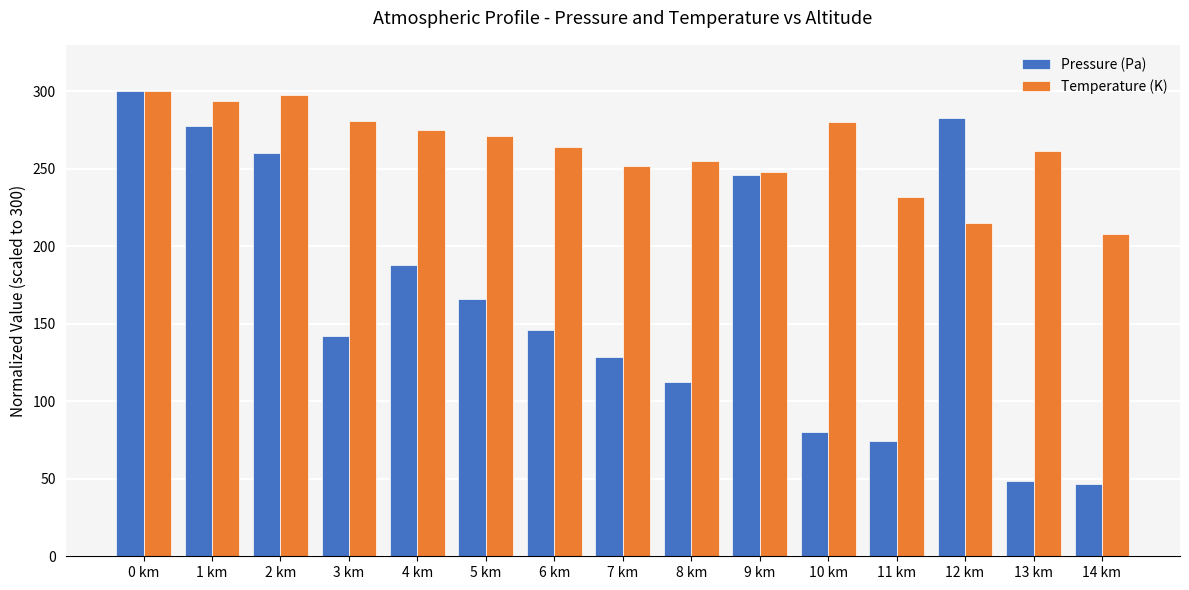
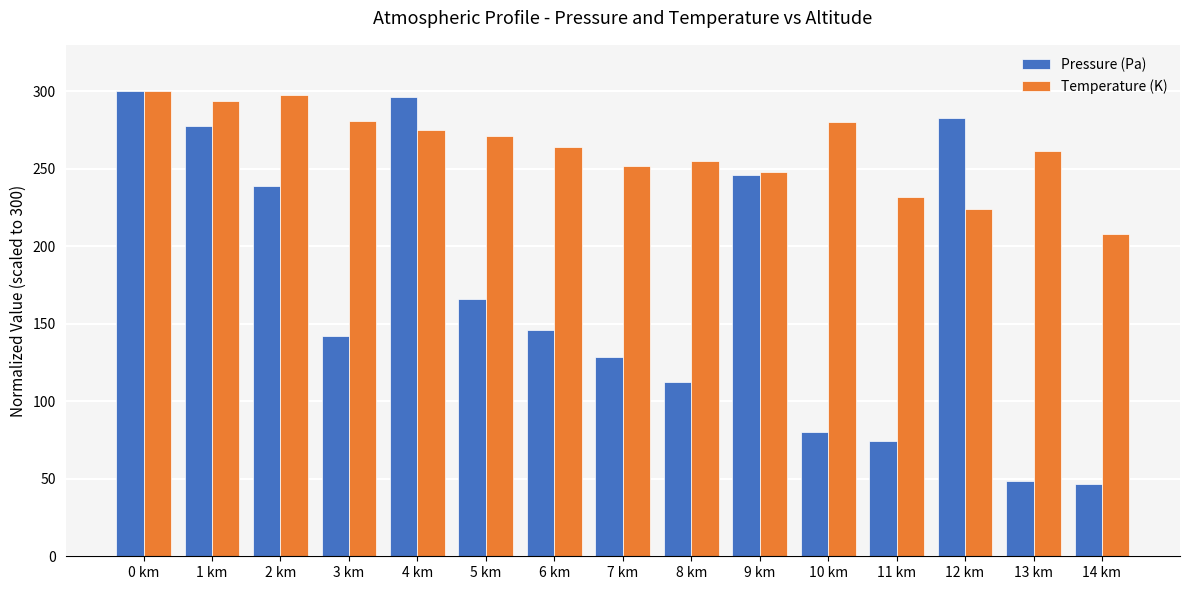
  {
    "Pressure (Pa)": {
      "0 km": 300,
      "1 km": 278,
-     "2 km": 260,
+     "2 km": 239,
      "3 km": 142,
-     "4 km": 188,
+     "4 km": 296,
      "5 km": 166,
      "6 km": 146,
      "7 km": 129,
      "8 km": 113,
      "9 km": 246,
      "10 km": 80,
      "11 km": 74,
      "12 km": 283,
      "13 km": 49,
      "14 km": 47
    },
    "Temperature (K)": {
      "0 km": 300,
      "1 km": 294,
      "2 km": 297,
      "3 km": 281,
      "4 km": 275,
      "5 km": 271,
      "6 km": 264,
      "7 km": 252,
      "8 km": 255,
      "9 km": 248,
      "10 km": 280,
      "11 km": 232,
-     "12 km": 215,
+     "12 km": 224,
      "13 km": 261,
      "14 km": 208
    }
  }
